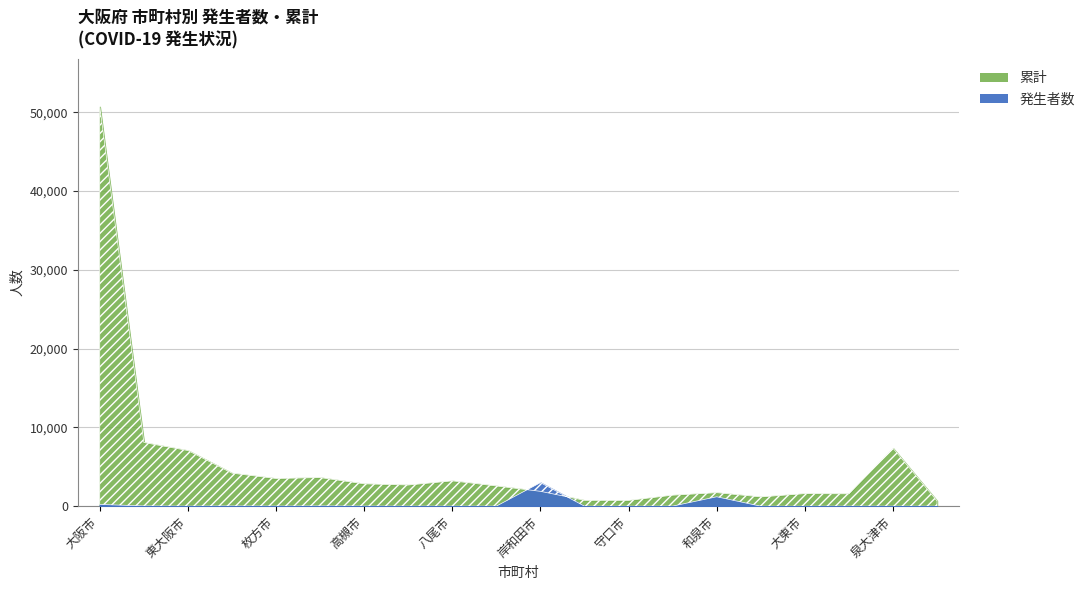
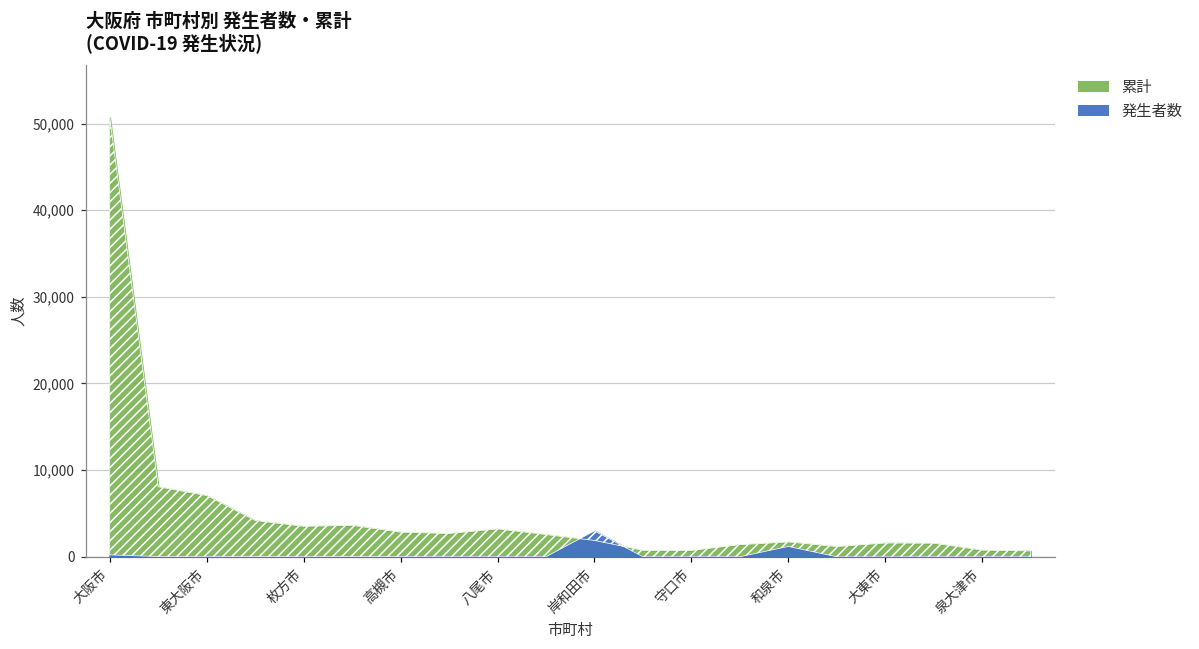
  {
    "累計": {
-     "泉大津市": "7,000"
+     "泉大津市": "1,000"
    }
  }
